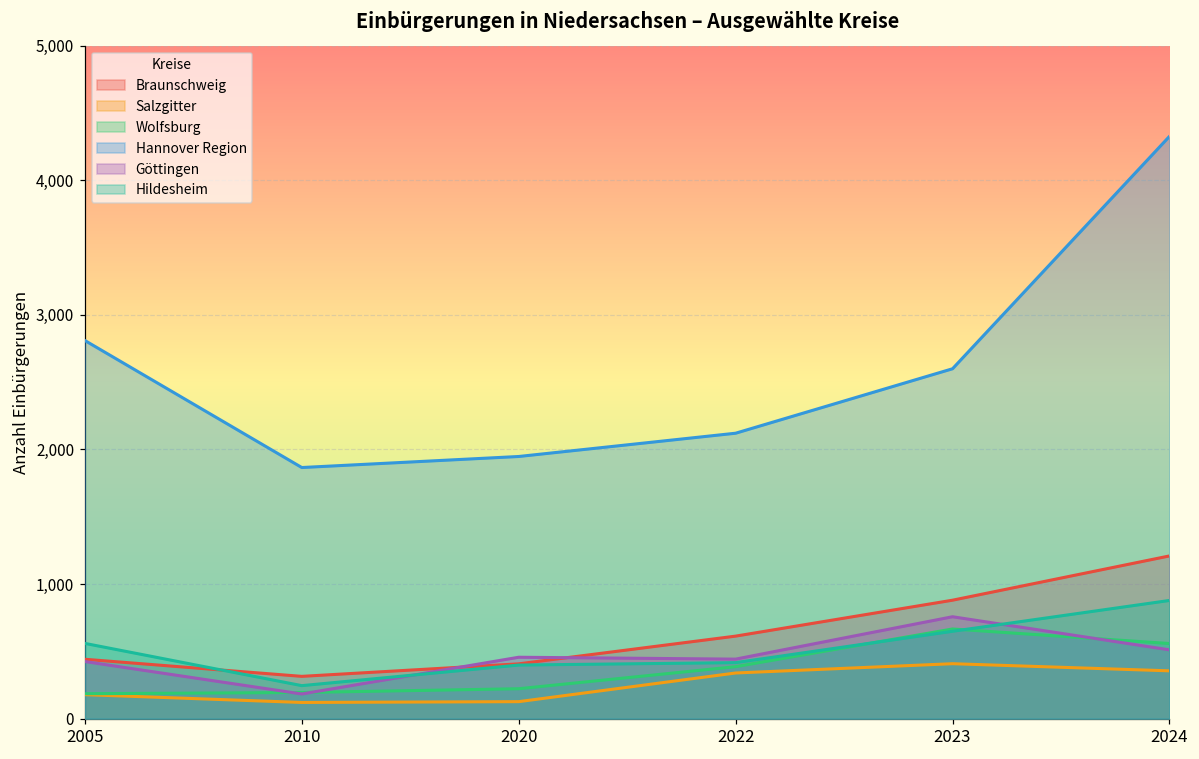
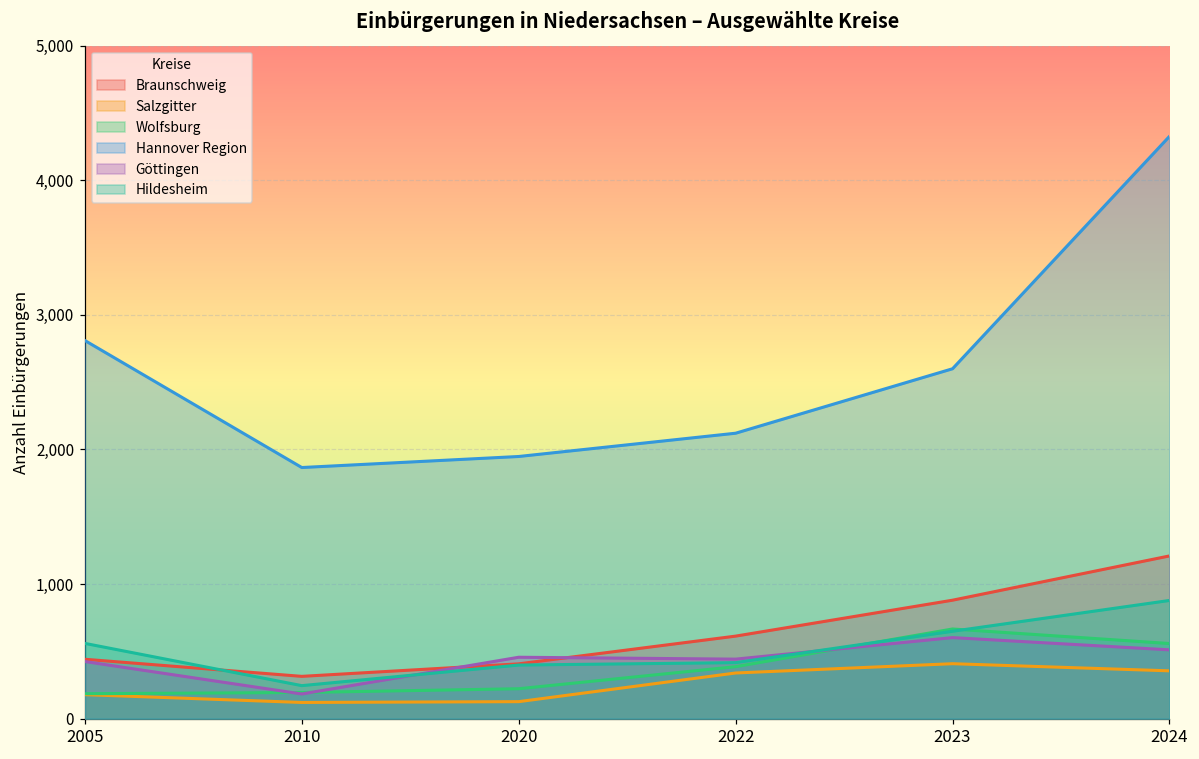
  {
    "Göttingen": {
      "2020": 460,
      "2022": 440,
-     "2023": 760,
+     "2023": 600,
      "2024": 510
    }
  }
